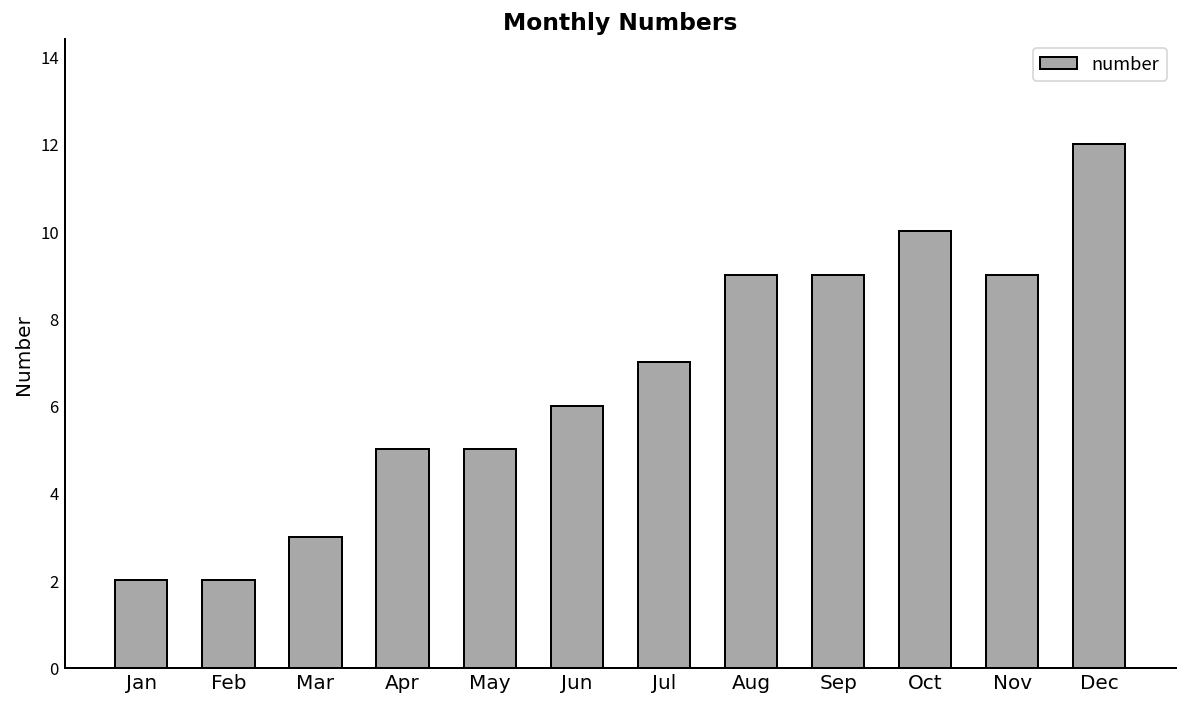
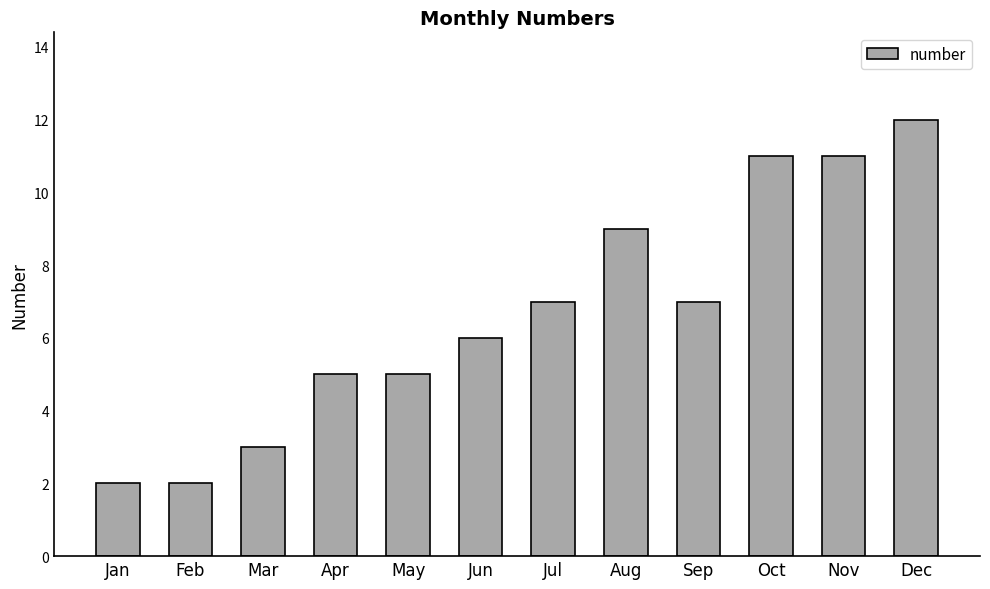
  {
    "Jan": 2,
    "Feb": 2,
    "Mar": 3,
    "Apr": 5,
    "May": 5,
    "Jun": 6,
    "Jul": 7,
    "Aug": 9,
-   "Sep": 9,
-   "Oct": 10,
-   "Nov": 9,
+   "Sep": 7,
+   "Oct": 11,
+   "Nov": 11,
    "Dec": 12
  }
